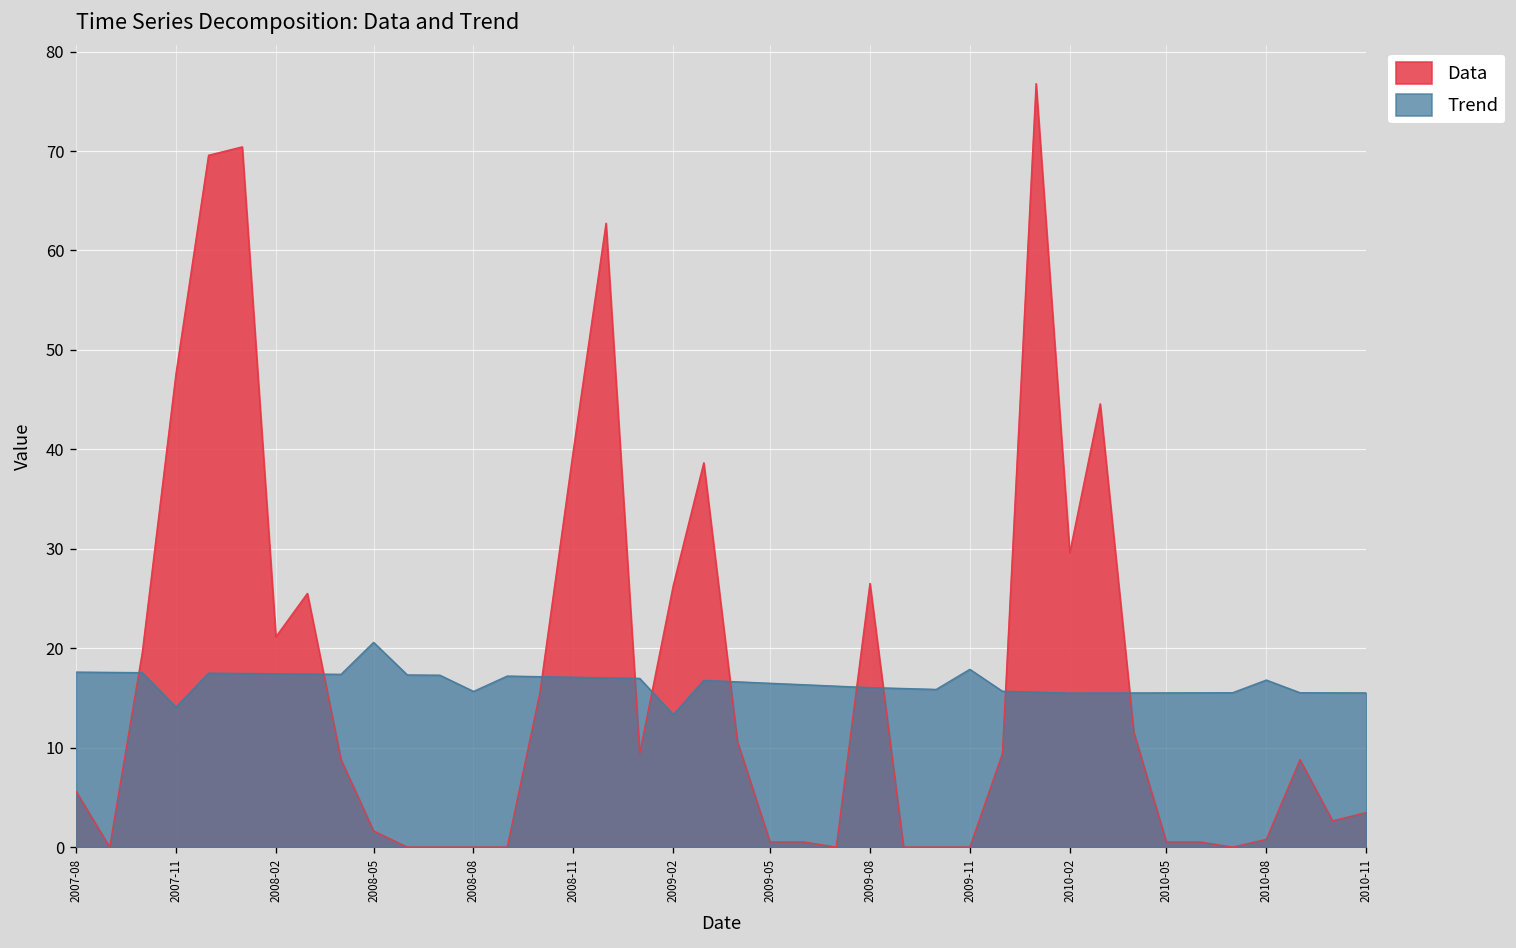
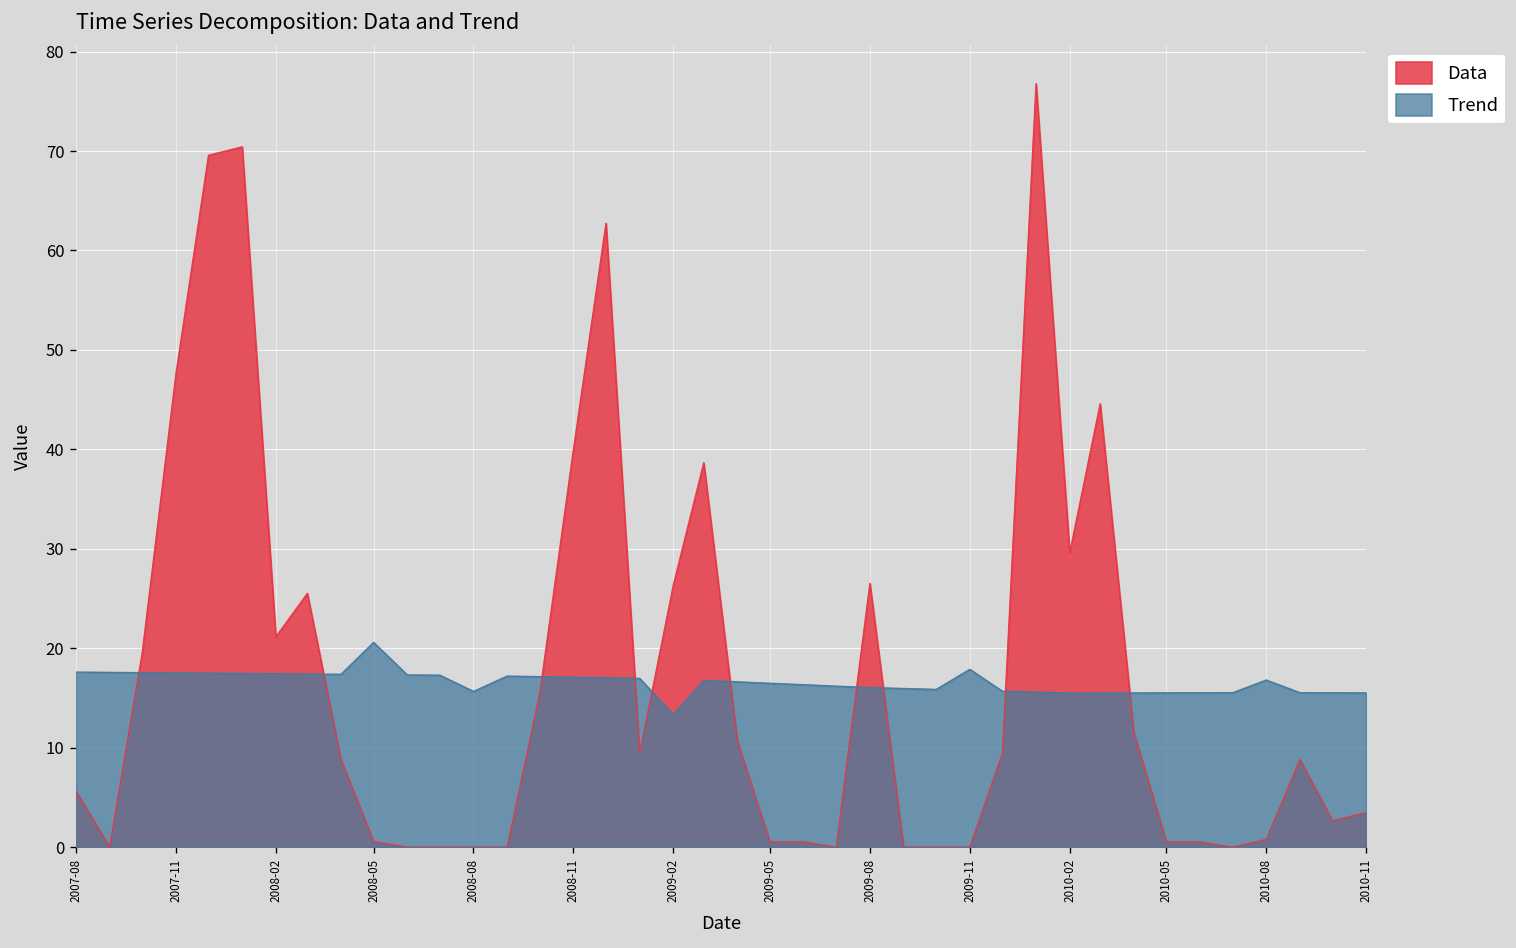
  {
    "Data": {
      "2007-08": 6,
      "2007-11": 48,
      "2008-02": 21,
-     "2008-05": 2,
+     "2008-05": 1,
      "2008-08": 0,
      "2008-11": 40,
      "2009-02": 26,
      "2009-05": 1,
      "2009-08": 27,
      "2009-11": 0,
      "2010-02": 30,
      "2010-05": 1,
      "2010-08": 1,
      "2010-11": 3
    },
    "Trend": {
      "2007-08": 18,
-     "2007-11": 14,
+     "2007-11": 18,
      "2008-02": 17,
      "2008-05": 21,
      "2008-08": 16,
      "2008-11": 17,
      "2009-02": 13,
      "2009-05": 16,
      "2009-08": 16,
      "2009-11": 18,
      "2010-02": 15,
      "2010-05": 16,
      "2010-08": 17,
      "2010-11": 16
    }
  }
